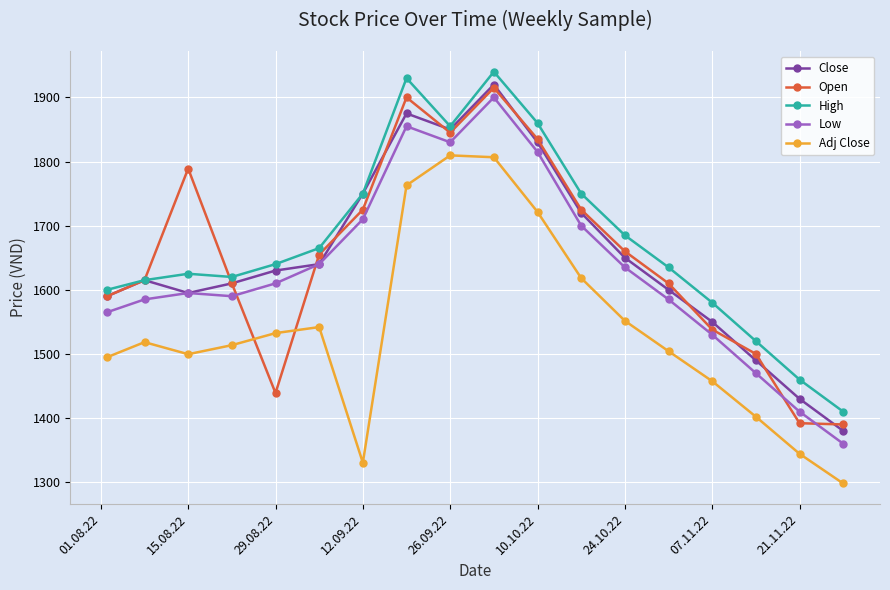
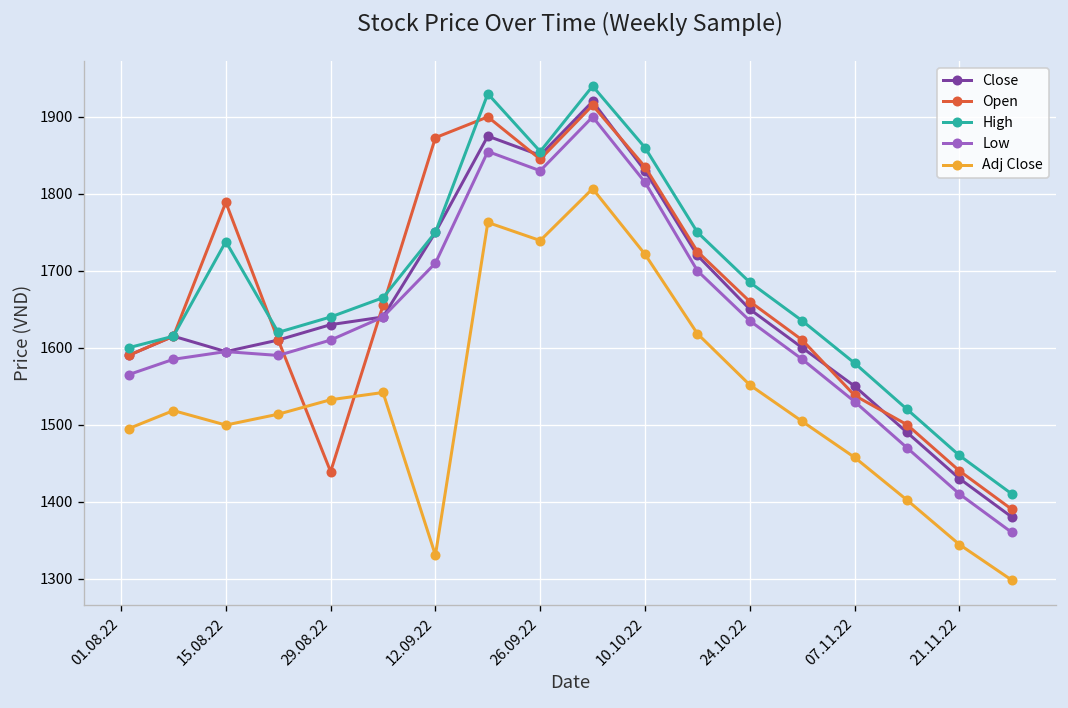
  {
    "Open": {
      "15.08.22": 1790,
      "29.08.22": 1440,
-     "12.09.22": 1730,
+     "12.09.22": 1870,
      "26.09.22": 1850,
      "10.10.22": 1840,
      "24.10.22": 1660,
      "07.11.22": 1540,
-     "21.11.22": 1390
+     "21.11.22": 1440
    },
    "High": {
-     "15.08.22": 1630,
+     "15.08.22": 1740,
      "29.08.22": 1640,
      "26.09.22": 1860,
      "10.10.22": 1860,
      "24.10.22": 1690,
      "07.11.22": 1580,
      "21.11.22": 1460
    },
    "Adj Close": {
      "15.08.22": 1500,
      "29.08.22": 1530,
      "12.09.22": 1330,
-     "26.09.22": 1810,
+     "26.09.22": 1740,
      "10.10.22": 1720,
      "24.10.22": 1550,
      "07.11.22": 1460,
      "21.11.22": 1340
    }
  }
